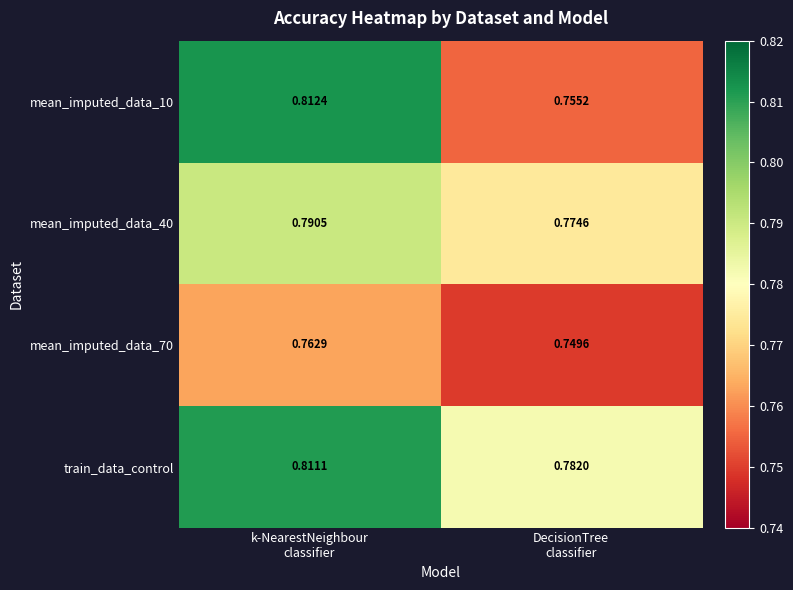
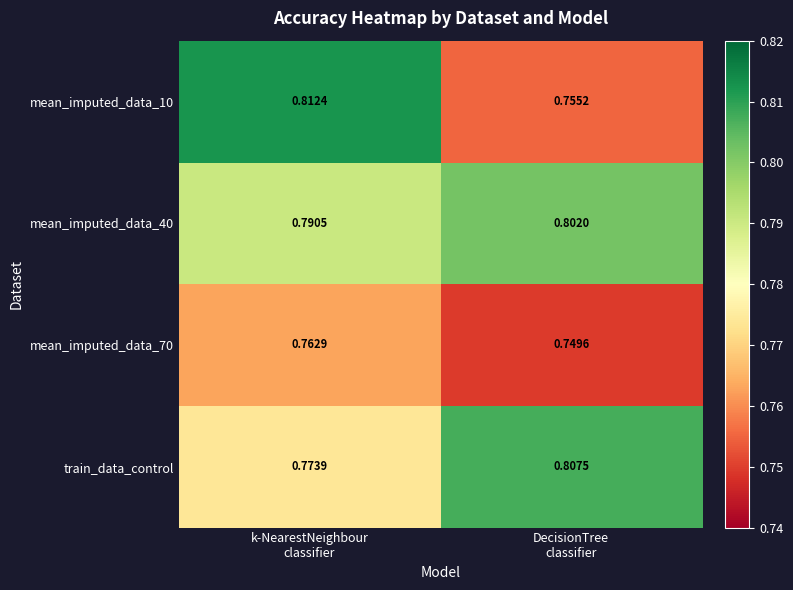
  {
    "mean_imputed_data_10": {
      "k-NearestNeighbour classifier": 0.8124,
      "DecisionTree classifier": 0.7552
    },
    "mean_imputed_data_40": {
      "k-NearestNeighbour classifier": 0.7905,
-     "DecisionTree classifier": 0.7746
+     "DecisionTree classifier": 0.8020
    },
    "mean_imputed_data_70": {
      "k-NearestNeighbour classifier": 0.7629,
      "DecisionTree classifier": 0.7496
    },
    "train_data_control": {
-     "k-NearestNeighbour classifier": 0.8111,
-     "DecisionTree classifier": 0.7820
+     "k-NearestNeighbour classifier": 0.7739,
+     "DecisionTree classifier": 0.8075
    }
  }
